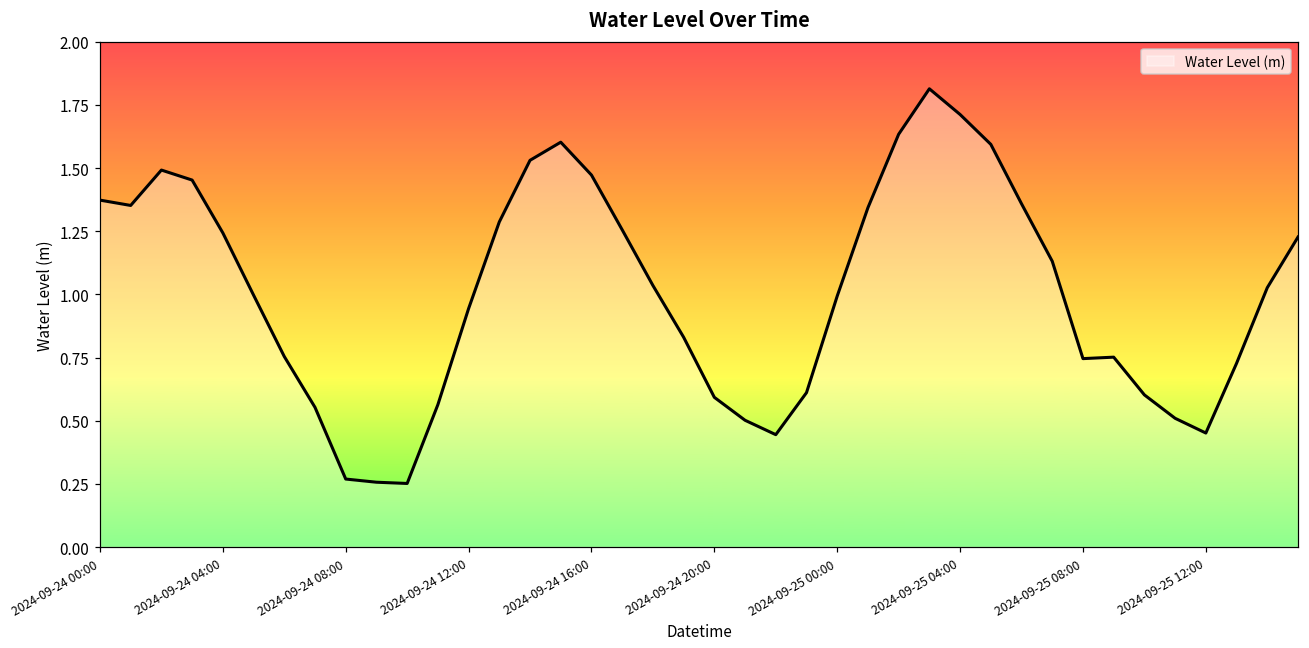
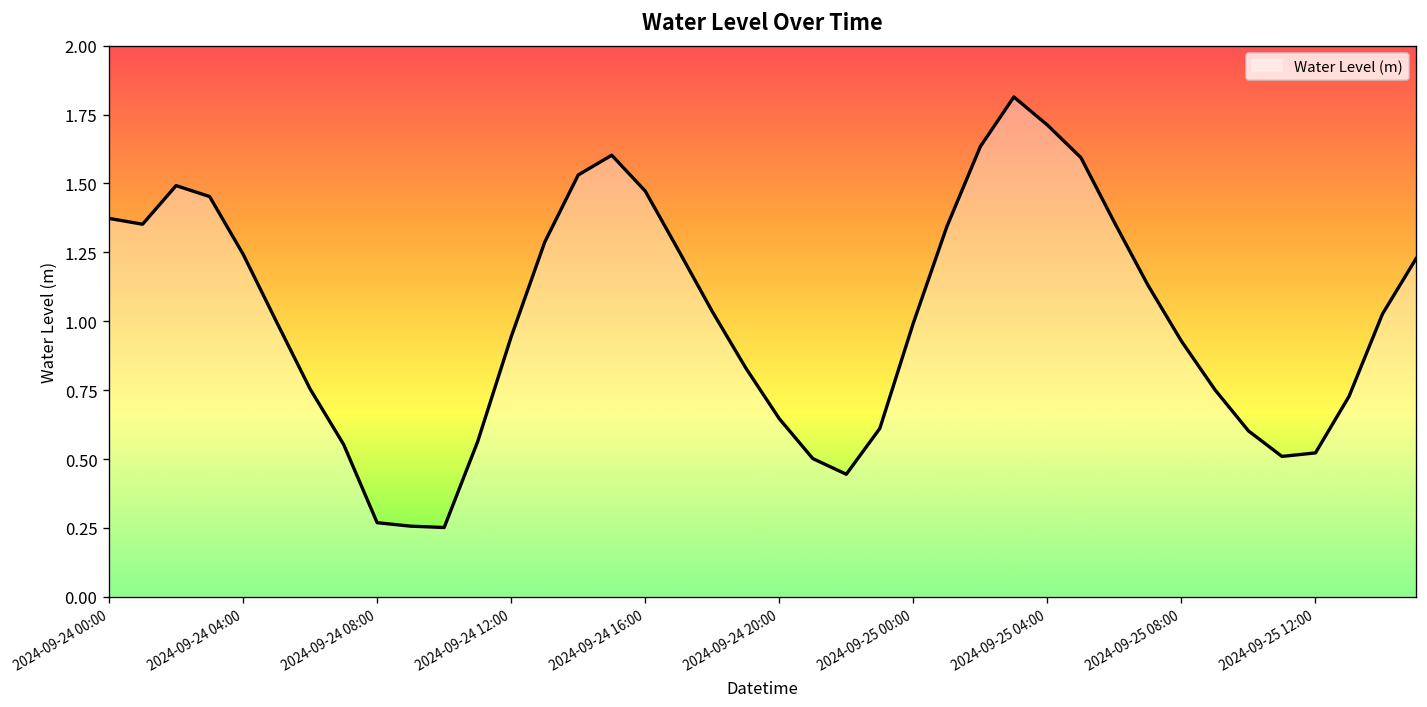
  {
    "2024-09-24 00:00": 1.37,
    "2024-09-24 04:00": 1.24,
    "2024-09-24 08:00": 0.27,
    "2024-09-24 12:00": 0.94,
    "2024-09-24 16:00": 1.47,
-   "2024-09-24 20:00": 0.59,
+   "2024-09-24 20:00": 0.65,
    "2024-09-25 00:00": 0.99,
    "2024-09-25 04:00": 1.71,
-   "2024-09-25 08:00": 0.75,
-   "2024-09-25 12:00": 0.45
+   "2024-09-25 08:00": 0.93,
+   "2024-09-25 12:00": 0.52
  }
